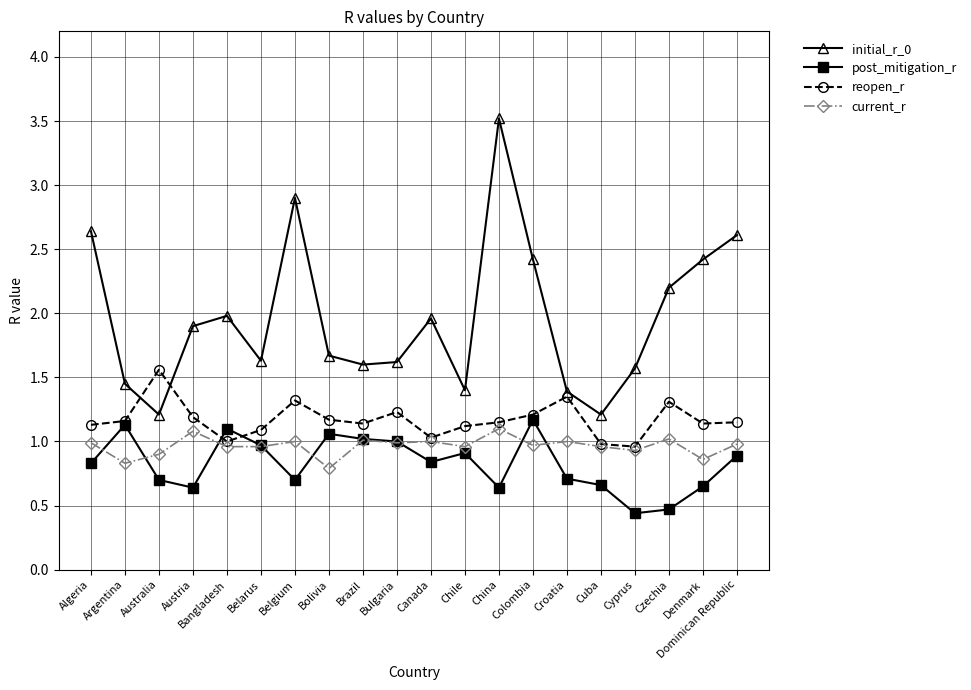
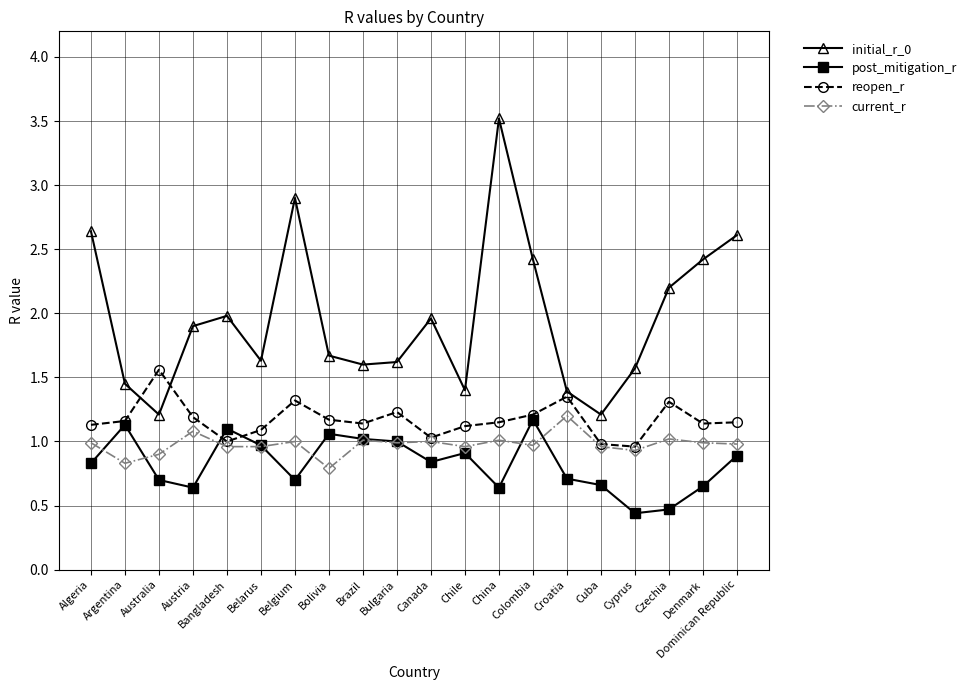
  {
    "current_r": {
      "Algeria": 0.99,
      "Argentina": 0.83,
      "Australia": 0.90,
      "Austria": 1.08,
      "Bangladesh": 0.96,
      "Belgium": 1.00,
      "Bolivia": 0.79,
      "Canada": 1.00,
      "Chile": 0.96,
-     "China": 1.10,
+     "China": 1.01,
      "Colombia": 0.97,
-     "Croatia": 1.0,
+     "Croatia": 1.2,
      "Cyprus": 0.93,
      "Czechia": 1.02,
-     "Denmark": 0.86,
+     "Denmark": 0.99,
      "Dominican Republic": 0.98
    }
  }
